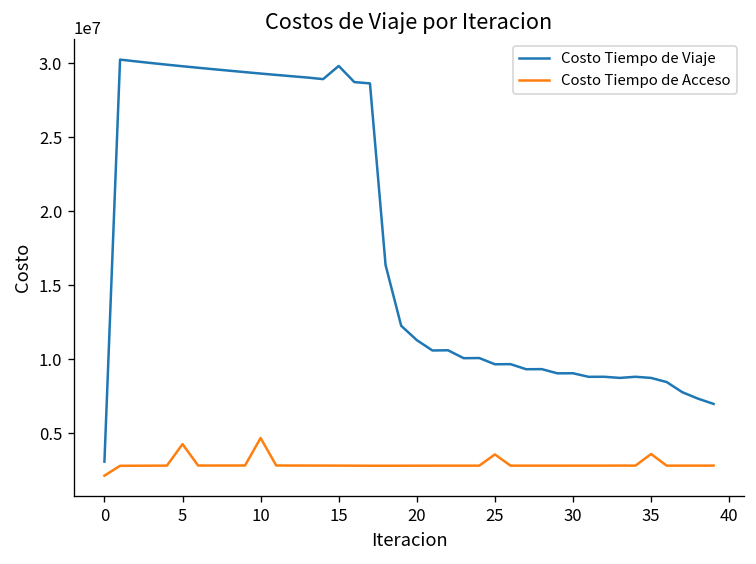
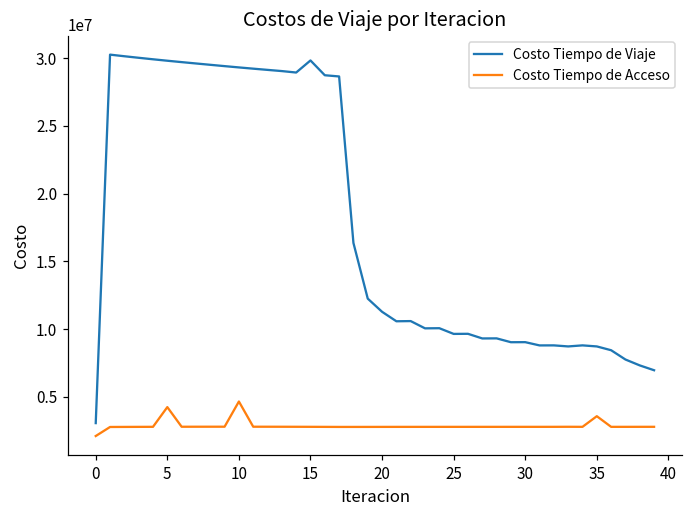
  {
    "Costo Tiempo de Viaje": {
      "0": 3100000,
      "5": 29800000,
      "10": 29300000,
      "15": 29800000,
      "20": 11300000,
      "25": 9600000,
      "30": 9000000,
      "35": 8700000
    },
    "Costo Tiempo de Acceso": {
      "0": 2100000,
      "5": 4200000,
      "10": 4700000,
      "15": 2800000,
      "20": 2800000,
-     "25": 3600000,
+     "25": 2800000,
      "30": 2800000,
      "35": 3600000
    }
  }
